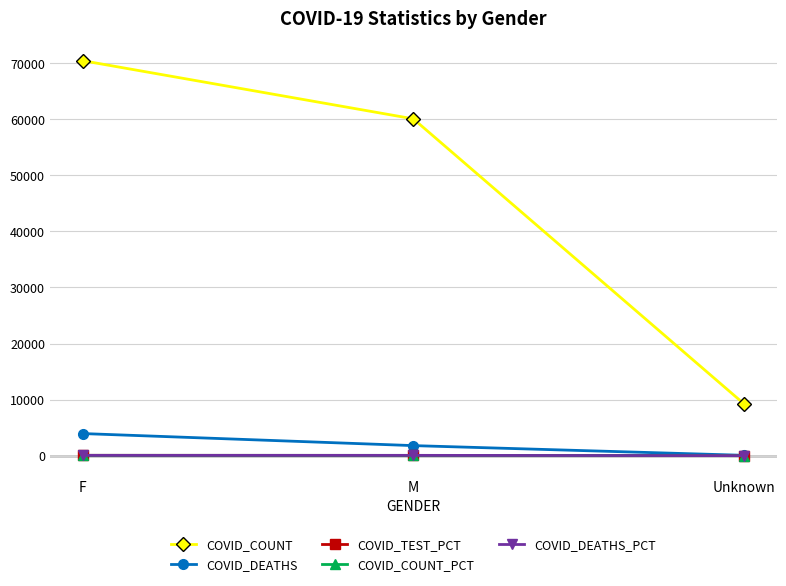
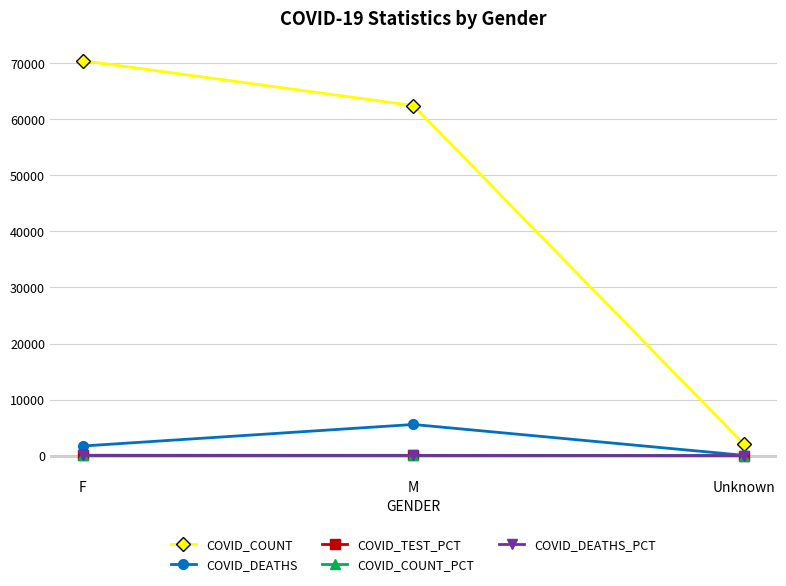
  {
    "COVID_COUNT": {
      "F": 70000,
-     "M": 60000,
-     "Unknown": 9000
+     "M": 62000,
+     "Unknown": 2000
    },
    "COVID_DEATHS": {
-     "F": 4000,
-     "M": 2000
+     "F": 2000,
+     "M": 6000
    },
    "COVID_DEATHS_PCT": {
      "F": 0,
      "M": 0
    }
  }
